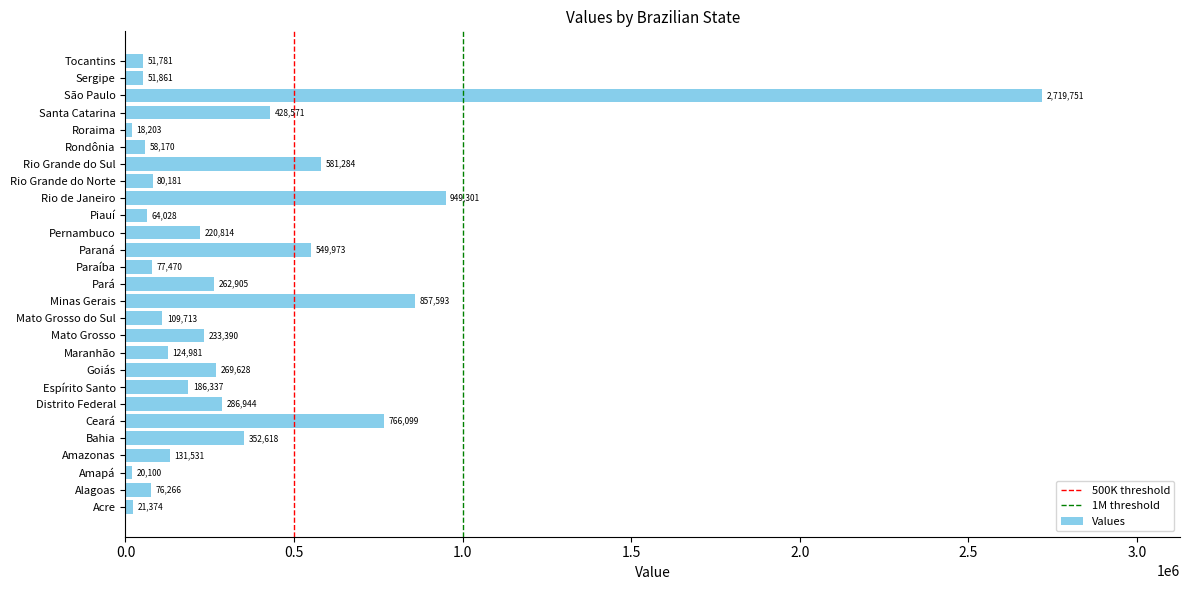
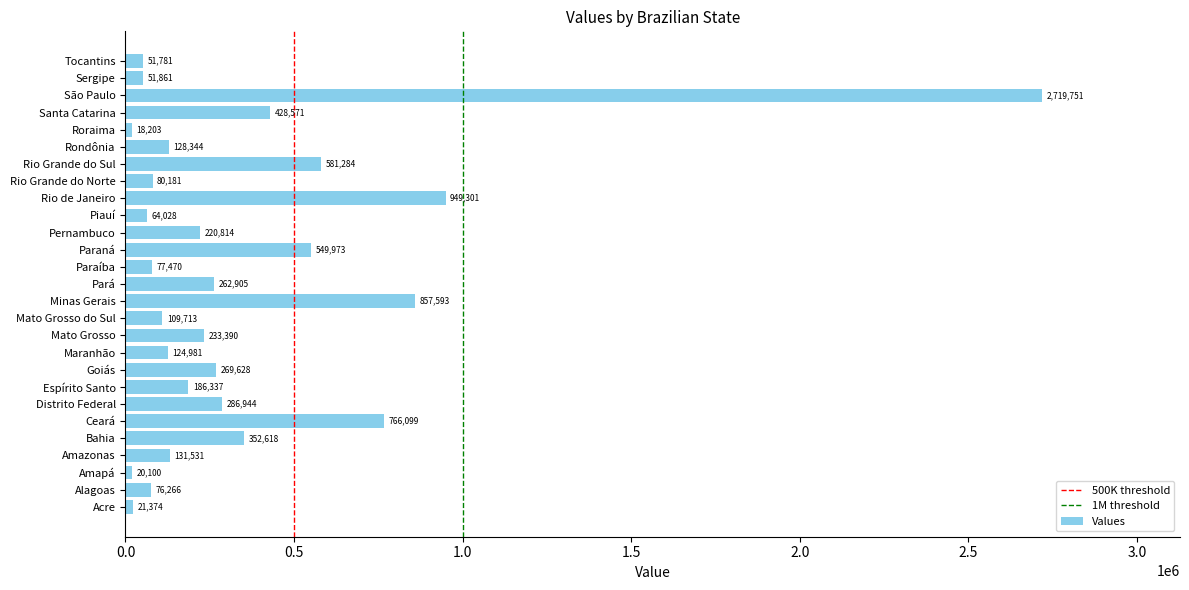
  {
    "Tocantins": "51,781",
    "Sergipe": "51,861",
    "São Paulo": "2,719,751",
    "Santa Catarina": "428,571",
    "Roraima": "18,203",
-   "Rondônia": "58,170",
+   "Rondônia": "128,344",
    "Rio Grande do Sul": "581,284",
    "Rio Grande do Norte": "80,181",
    "Rio de Janeiro": "949,301",
    "Piauí": "64,028",
    "Pernambuco": "220,814",
    "Paraná": "549,973",
    "Paraíba": "77,470",
    "Pará": "262,905",
    "Minas Gerais": "857,593",
    "Mato Grosso": "233,390",
    "Maranhão": "124,981",
    "Goiás": "269,628",
    "Espírito Santo": "186,337",
    "Distrito Federal": "286,944",
    "Ceará": "766,099",
    "Bahia": "352,618",
    "Amazonas": "131,531",
    "Amapá": "20,100",
    "Alagoas": "76,266",
    "Acre": "21,374"
  }
